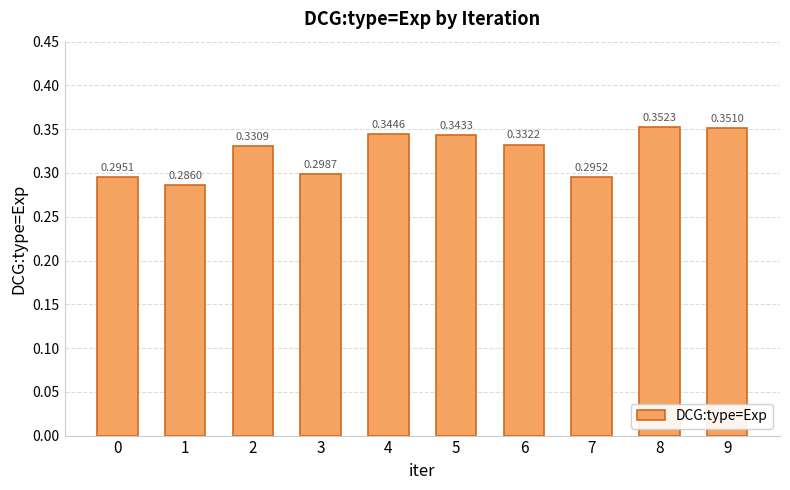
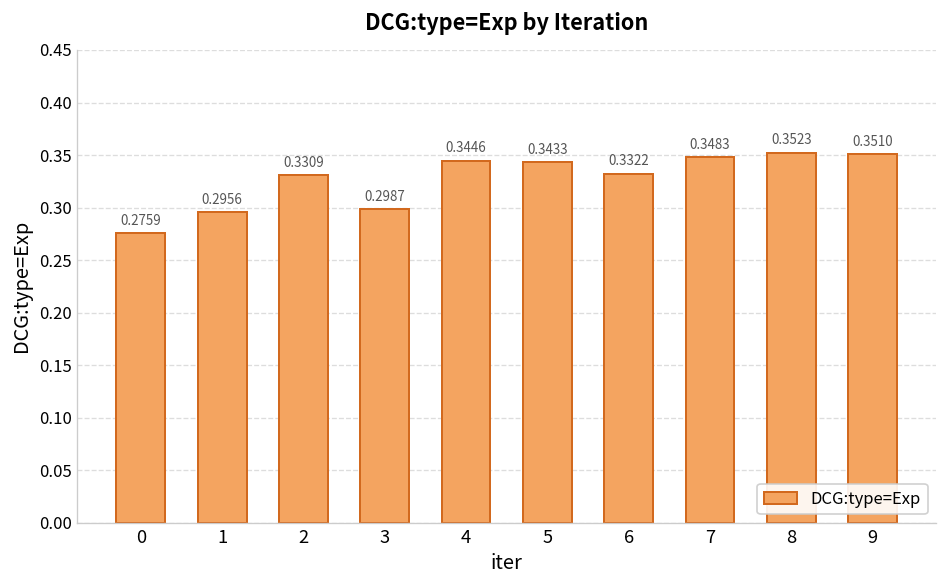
  {
-   "0": 0.2951,
-   "1": 0.2860,
+   "0": 0.2759,
+   "1": 0.2956,
    "2": 0.3309,
    "3": 0.2987,
    "4": 0.3446,
    "5": 0.3433,
    "6": 0.3322,
-   "7": 0.2952,
+   "7": 0.3483,
    "8": 0.3523,
    "9": 0.3510
  }
